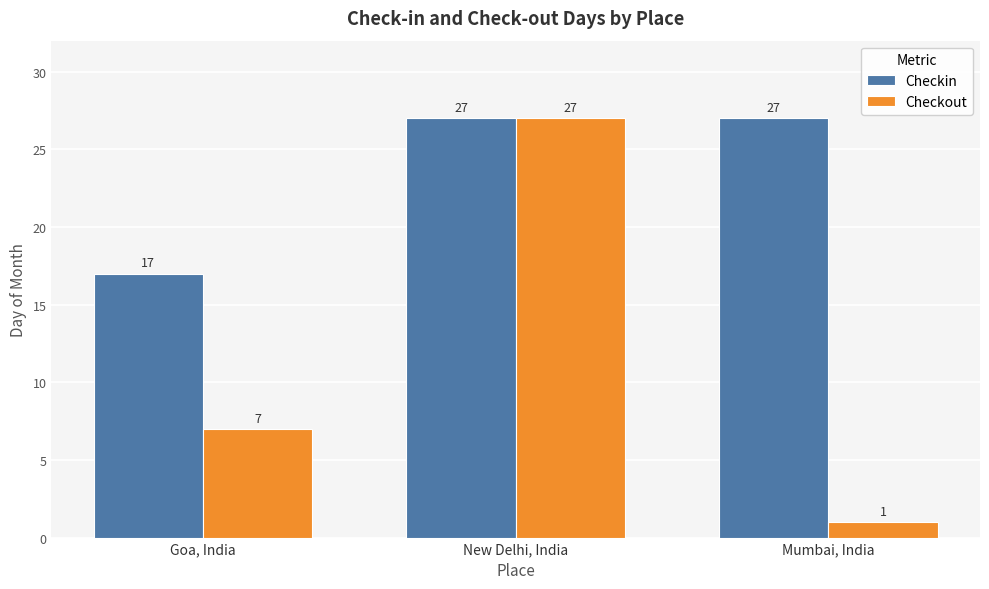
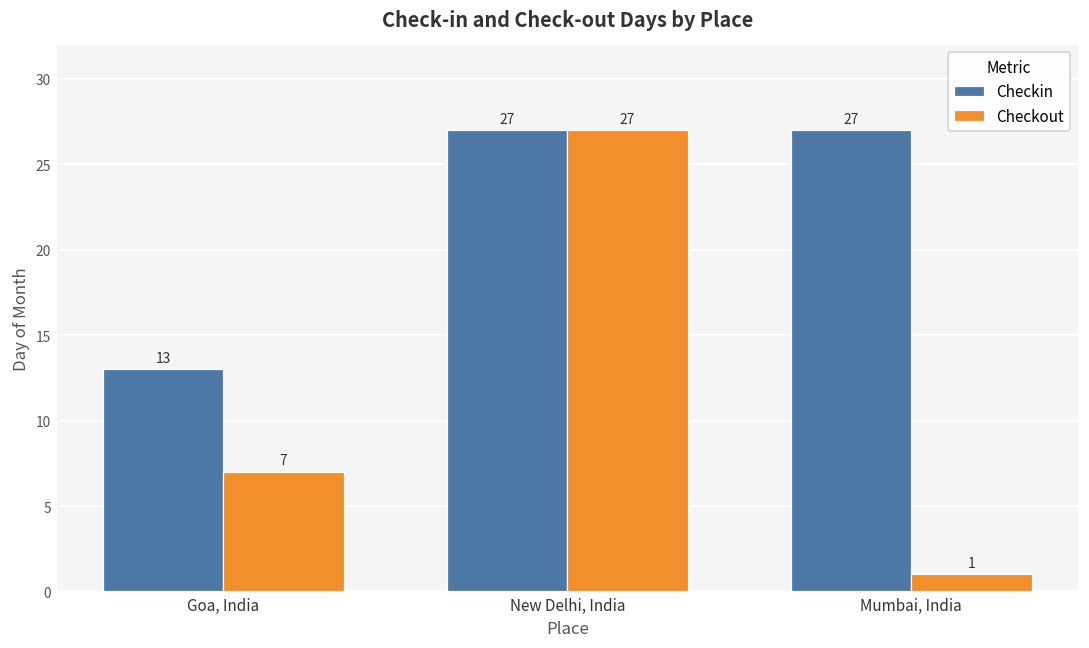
  {
    "Checkin": {
-     "Goa, India": 17,
+     "Goa, India": 13,
      "New Delhi, India": 27,
      "Mumbai, India": 27
    },
    "Checkout": {
      "Goa, India": 7,
      "New Delhi, India": 27,
      "Mumbai, India": 1
    }
  }
